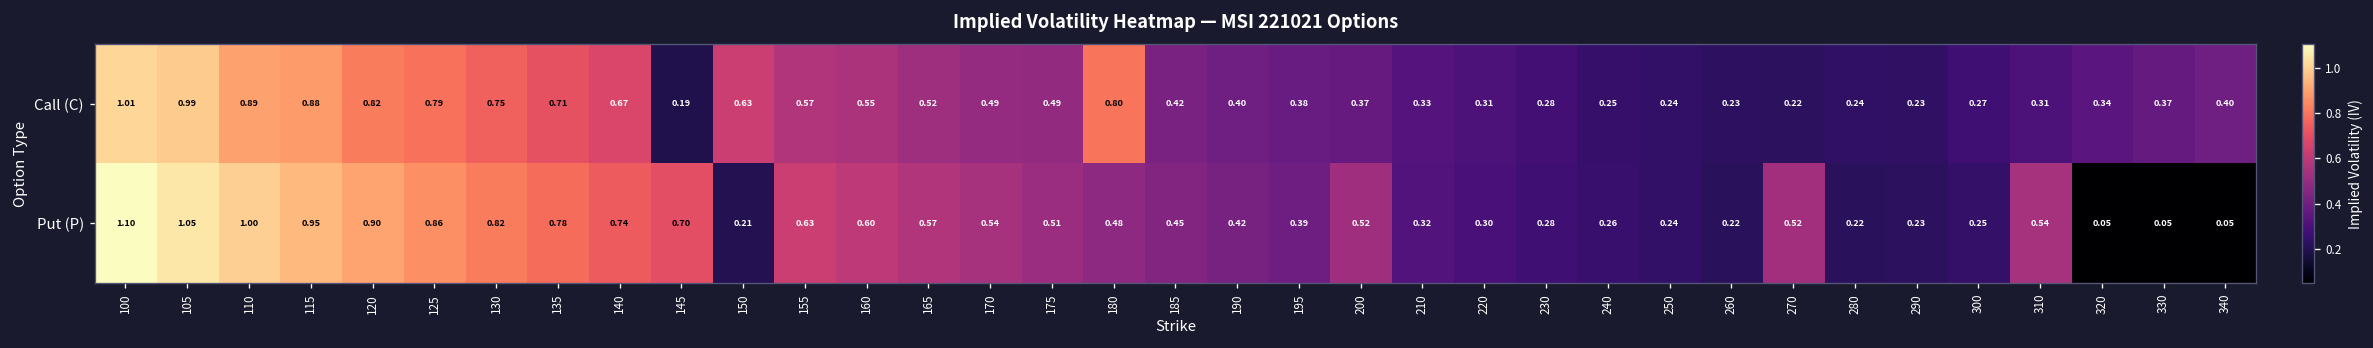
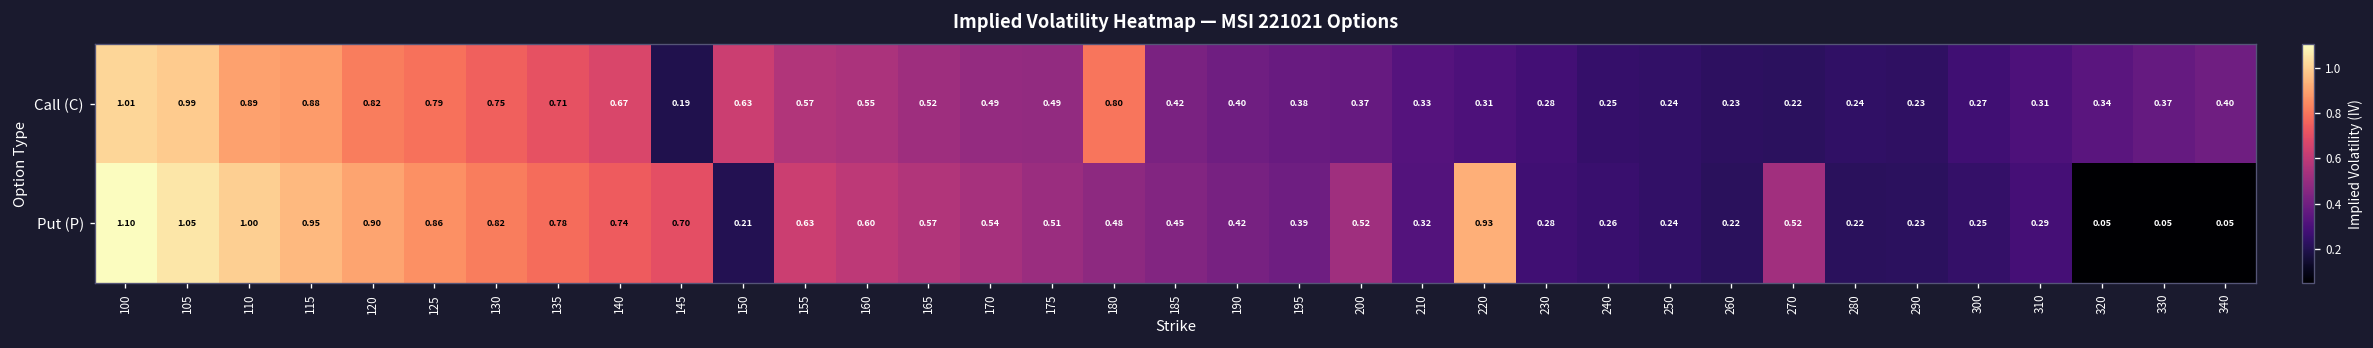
  {
    "Call (C)": {
      "100": 1.01,
      "105": 0.99,
      "110": 0.89,
      "115": 0.88,
      "120": 0.82,
      "125": 0.79,
      "130": 0.75,
      "135": 0.71,
      "140": 0.67,
      "145": 0.19,
      "150": 0.63,
      "155": 0.57,
      "160": 0.55,
      "165": 0.52,
      "170": 0.49,
      "175": 0.49,
      "180": 0.80,
      "185": 0.42,
      "190": 0.40,
      "195": 0.38,
      "200": 0.37,
      "210": 0.33,
      "220": 0.31,
      "230": 0.28,
      "240": 0.25,
      "250": 0.24,
      "260": 0.23,
      "270": 0.22,
      "280": 0.24,
      "290": 0.23,
      "300": 0.27,
      "310": 0.31,
      "320": 0.34,
      "330": 0.37,
      "340": 0.40
    },
    "Put (P)": {
      "100": 1.10,
      "105": 1.05,
      "110": 1.00,
      "115": 0.95,
      "120": 0.90,
      "125": 0.86,
      "130": 0.82,
      "135": 0.78,
      "140": 0.74,
      "145": 0.70,
      "150": 0.21,
      "155": 0.63,
      "160": 0.60,
      "165": 0.57,
      "170": 0.54,
      "175": 0.51,
      "180": 0.48,
      "185": 0.45,
      "190": 0.42,
      "195": 0.39,
      "200": 0.52,
      "210": 0.32,
-     "220": 0.30,
+     "220": 0.93,
      "230": 0.28,
      "240": 0.26,
      "250": 0.24,
      "260": 0.22,
      "270": 0.52,
      "280": 0.22,
      "290": 0.23,
      "300": 0.25,
-     "310": 0.54,
+     "310": 0.29,
      "320": 0.05,
      "330": 0.05,
      "340": 0.05
    }
  }
